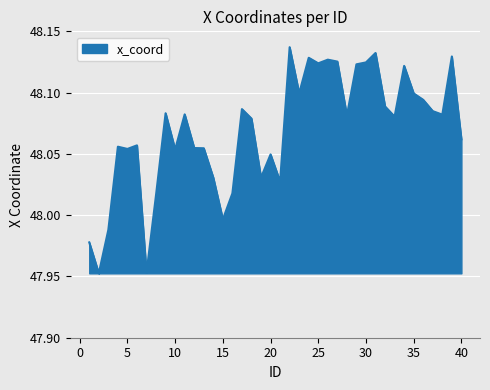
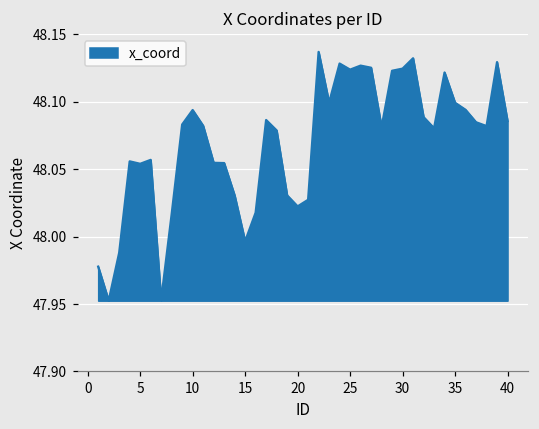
  {
    "5": 48.054,
-   "10": 48.054,
+   "10": 48.094,
    "15": 47.997,
-   "20": 48.050,
+   "20": 48.022,
    "25": 48.124,
    "30": 48.125,
    "35": 48.099,
-   "40": 48.062
+   "40": 48.086
  }
